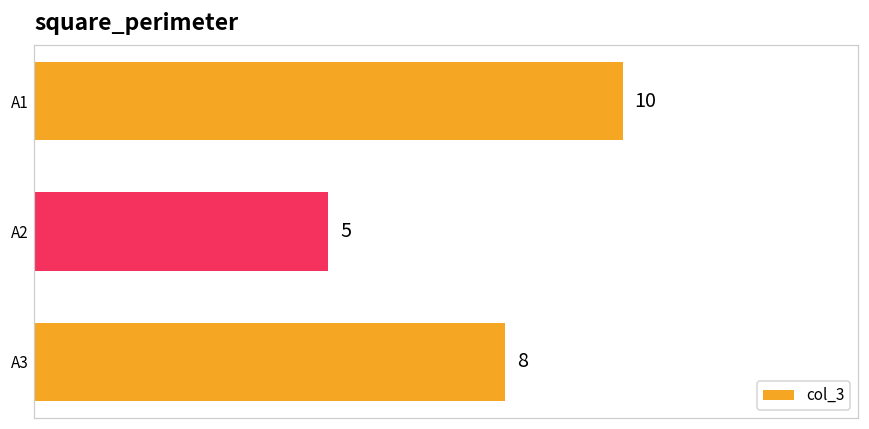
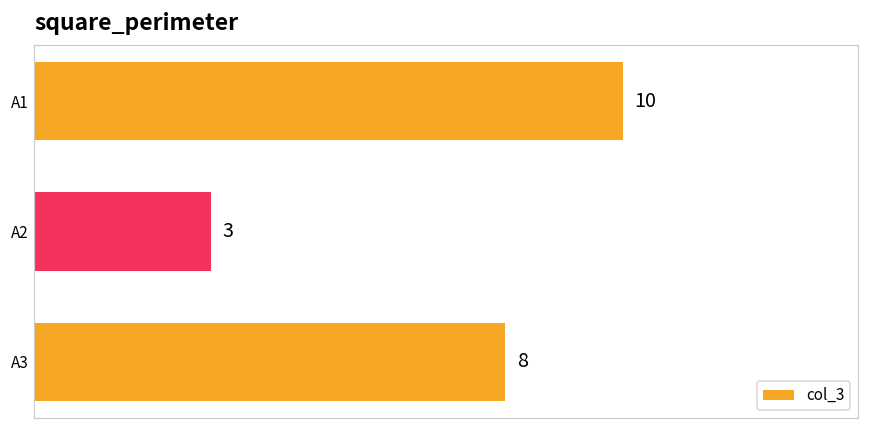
  {
    "A1": 10,
-   "A2": 5,
+   "A2": 3,
    "A3": 8
  }
